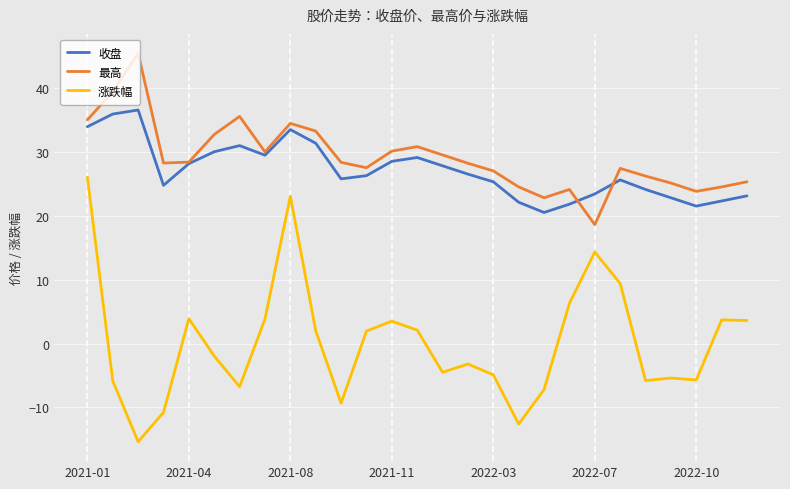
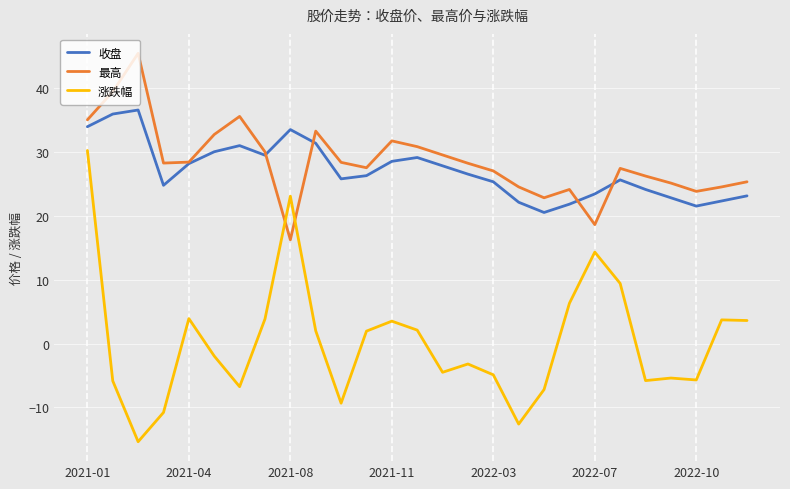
  {
    "收盘": {
      "2021-01": 34,
      "2021-08": 33,
      "2021-11": 29,
      "2022-03": 25,
      "2022-07": 23,
      "2022-10": 22
    },
    "最高": {
      "2021-01": 35,
-     "2021-08": 34,
-     "2021-11": 30,
+     "2021-08": 16,
+     "2021-11": 32,
      "2022-03": 27,
      "2022-07": 19,
      "2022-10": 24
    },
    "涨跌幅": {
-     "2021-01": 26,
+     "2021-01": 30,
      "2021-04": 4,
      "2021-08": 23,
      "2021-11": 4,
      "2022-03": -5,
      "2022-07": 14,
      "2022-10": -6
    }
  }
